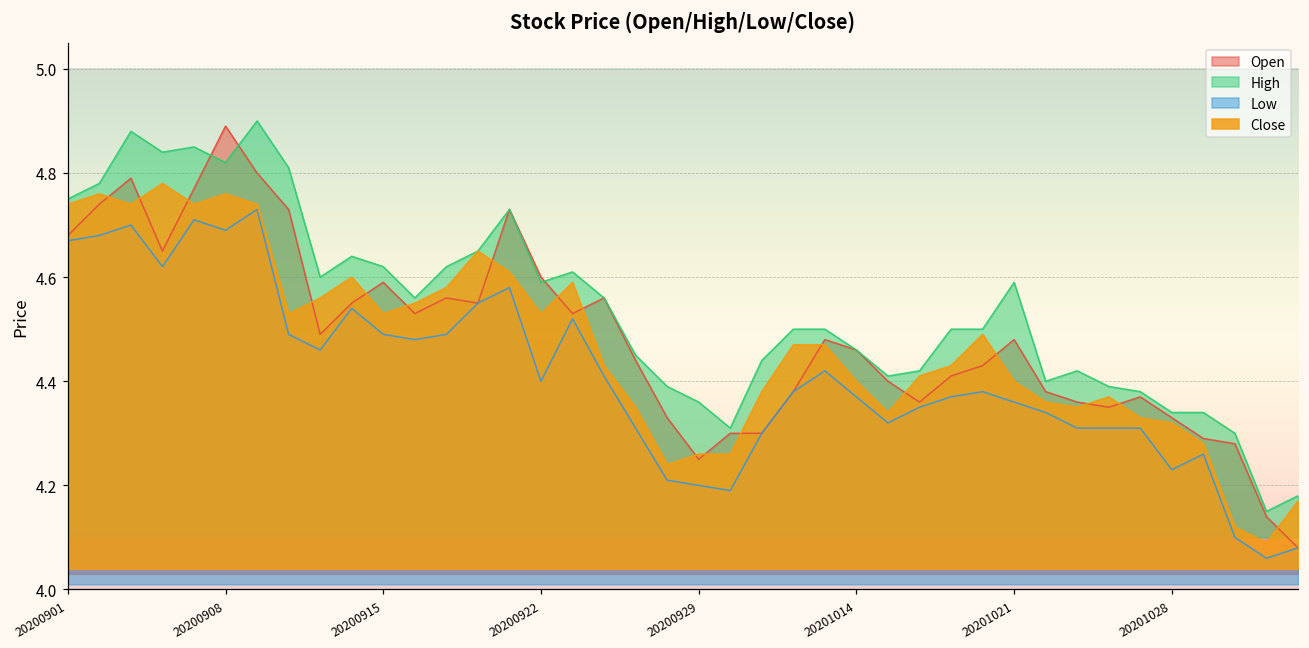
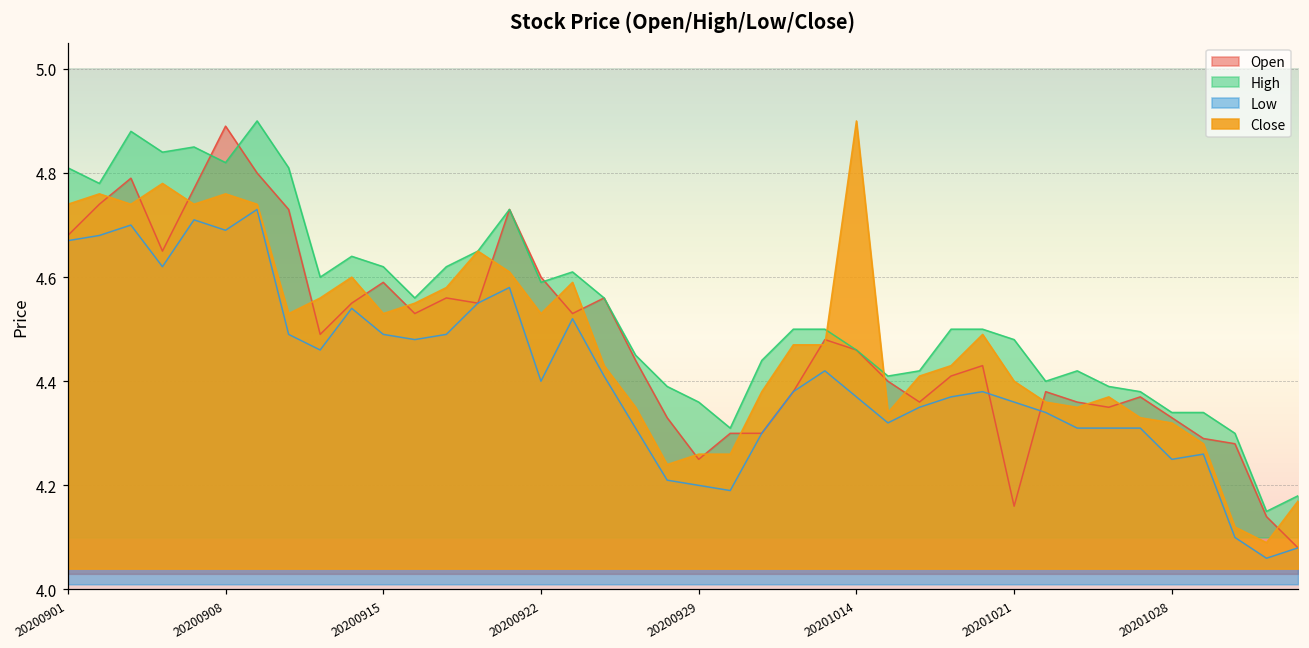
  {
    "Open": {
      "20200901": 4.68,
      "20200908": 4.89,
      "20200915": 4.59,
      "20200922": 4.60,
      "20200929": 4.25,
-     "20201021": 4.48,
+     "20201021": 4.16,
      "20201028": 4.33
    },
    "High": {
-     "20200901": 4.75,
+     "20200901": 4.81,
      "20200908": 4.82,
      "20200915": 4.62,
      "20200922": 4.59,
      "20200929": 4.36,
-     "20201021": 4.59,
+     "20201021": 4.48,
      "20201028": 4.34
    },
    "Low": {
      "20200901": 4.67,
      "20200908": 4.69,
      "20200915": 4.49,
      "20200922": 4.40,
      "20200929": 4.20,
      "20201014": 4.37,
      "20201021": 4.36,
-     "20201028": 4.23
+     "20201028": 4.25
    },
    "Close": {
      "20200901": 4.74,
      "20200908": 4.76,
      "20200915": 4.53,
      "20200922": 4.53,
      "20200929": 4.26,
-     "20201014": 4.4,
+     "20201014": 4.9,
      "20201021": 4.4,
      "20201028": 4.32
    }
  }
